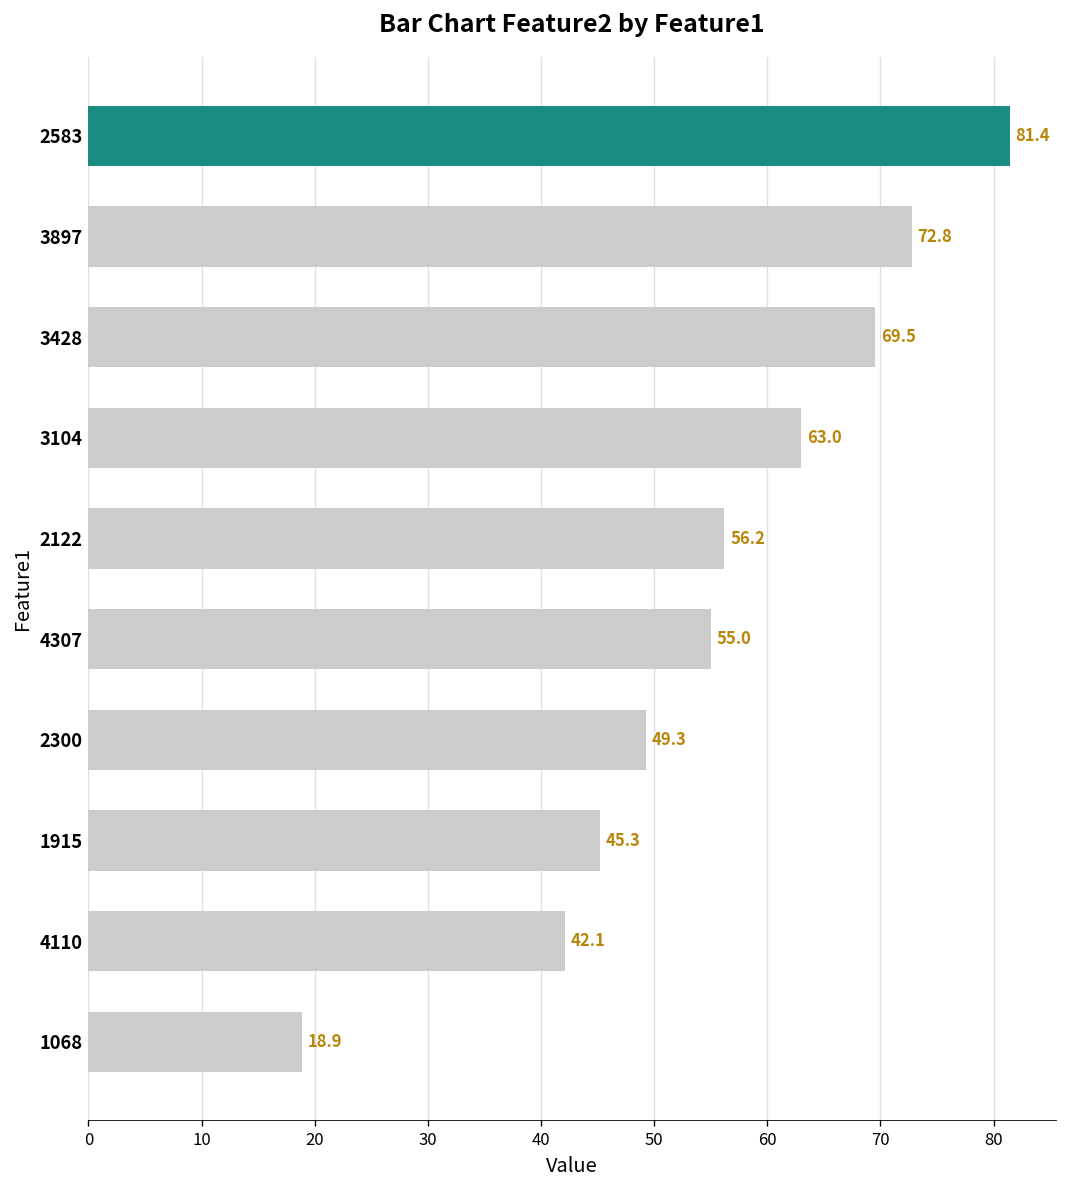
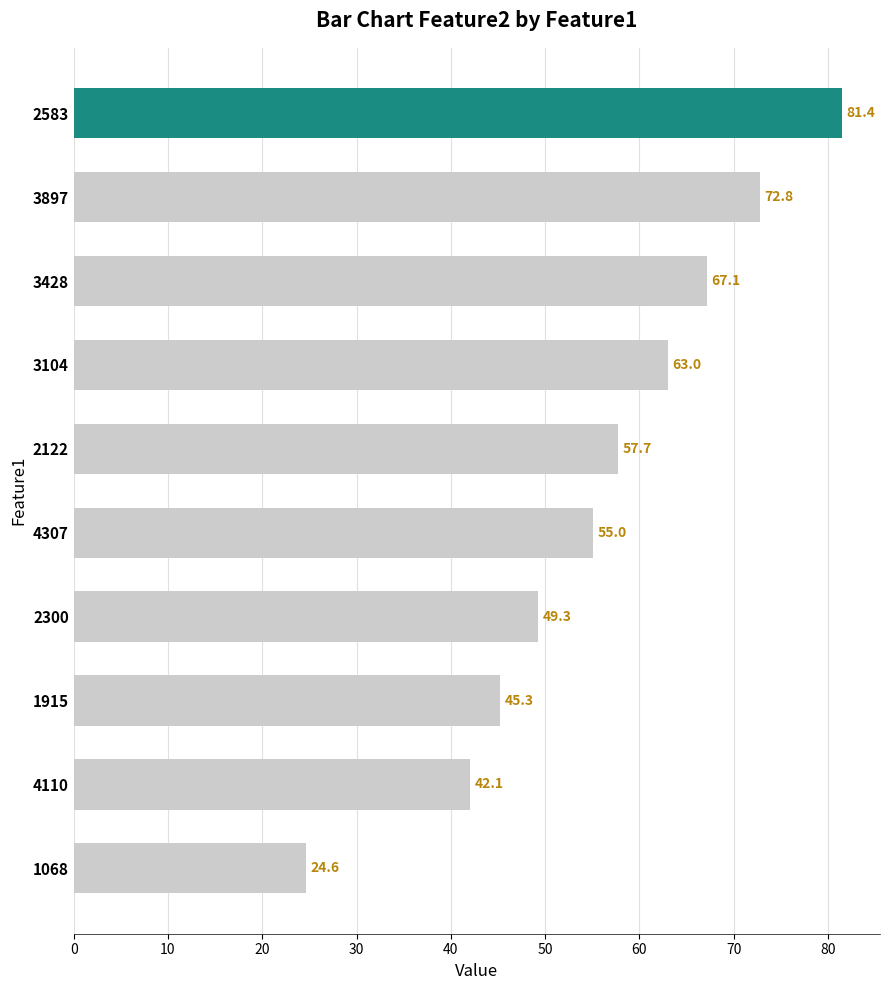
  {
    "2583": 81.4,
    "3897": 72.8,
-   "3428": 69.5,
+   "3428": 67.1,
    "3104": 63.0,
-   "2122": 56.2,
+   "2122": 57.7,
    "4307": 55.0,
    "2300": 49.3,
    "1915": 45.3,
    "4110": 42.1,
-   "1068": 18.9
+   "1068": 24.6
  }
